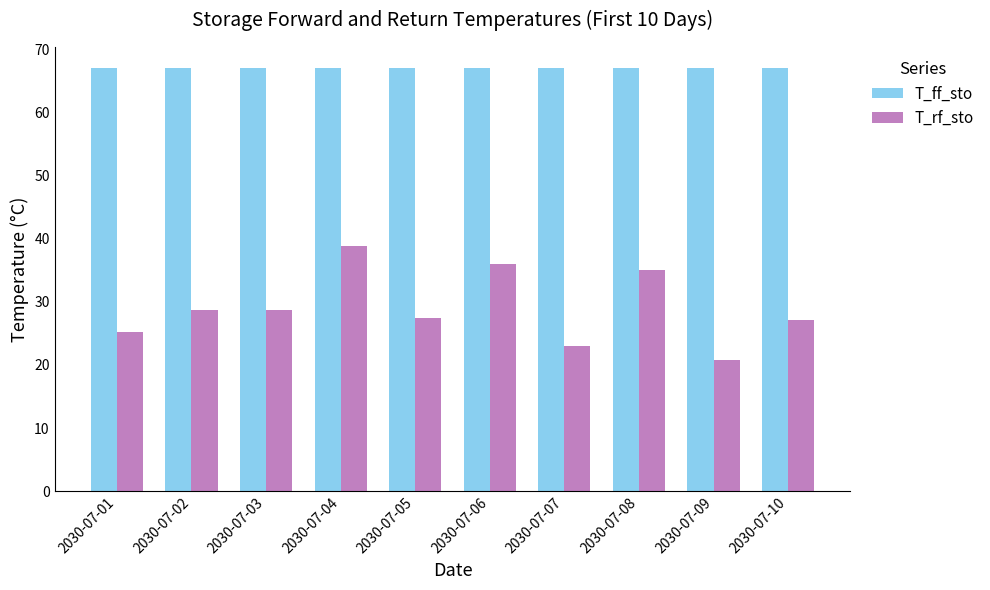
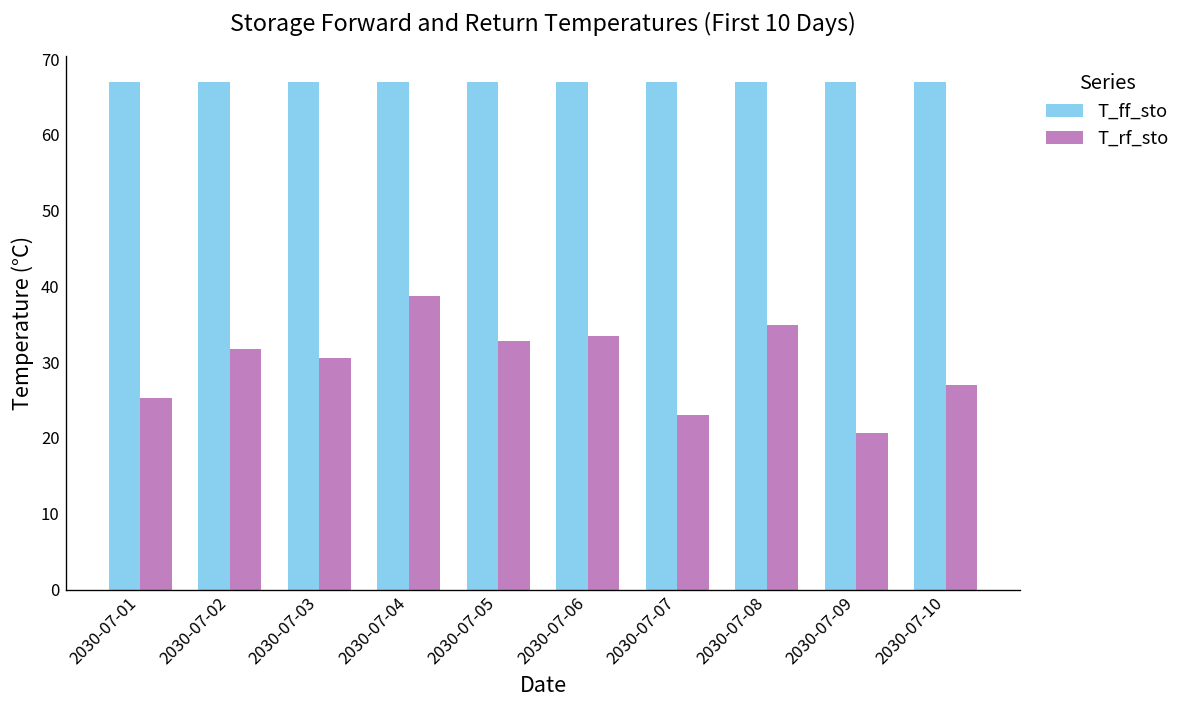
  {
    "T_ff_sto": {
      "2030-07-01": 67,
      "2030-07-02": 67,
      "2030-07-03": 67,
      "2030-07-04": 67,
      "2030-07-05": 67,
      "2030-07-06": 67,
      "2030-07-07": 67,
      "2030-07-08": 67,
      "2030-07-09": 67,
      "2030-07-10": 67
    },
    "T_rf_sto": {
      "2030-07-01": 25,
-     "2030-07-02": 29,
-     "2030-07-03": 29,
+     "2030-07-02": 32,
+     "2030-07-03": 31,
      "2030-07-04": 39,
-     "2030-07-05": 27,
-     "2030-07-06": 36,
+     "2030-07-05": 33,
+     "2030-07-06": 34,
      "2030-07-07": 23,
      "2030-07-08": 35,
      "2030-07-09": 21,
      "2030-07-10": 27
    }
  }
